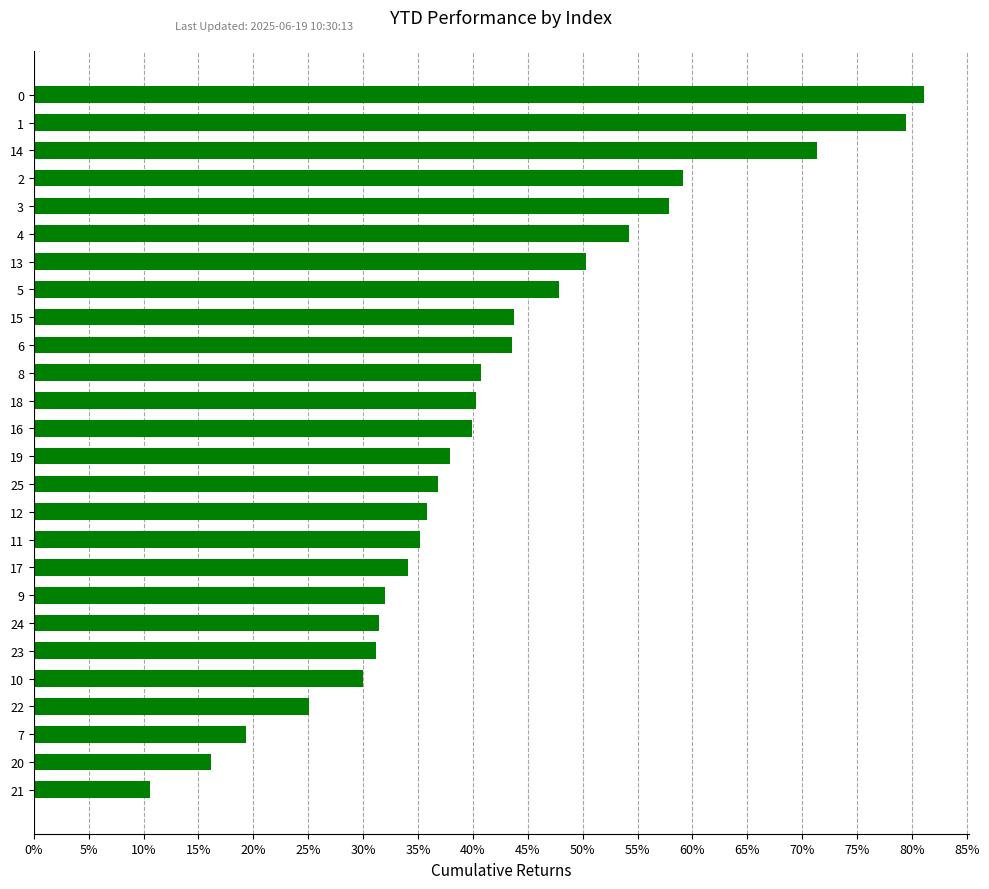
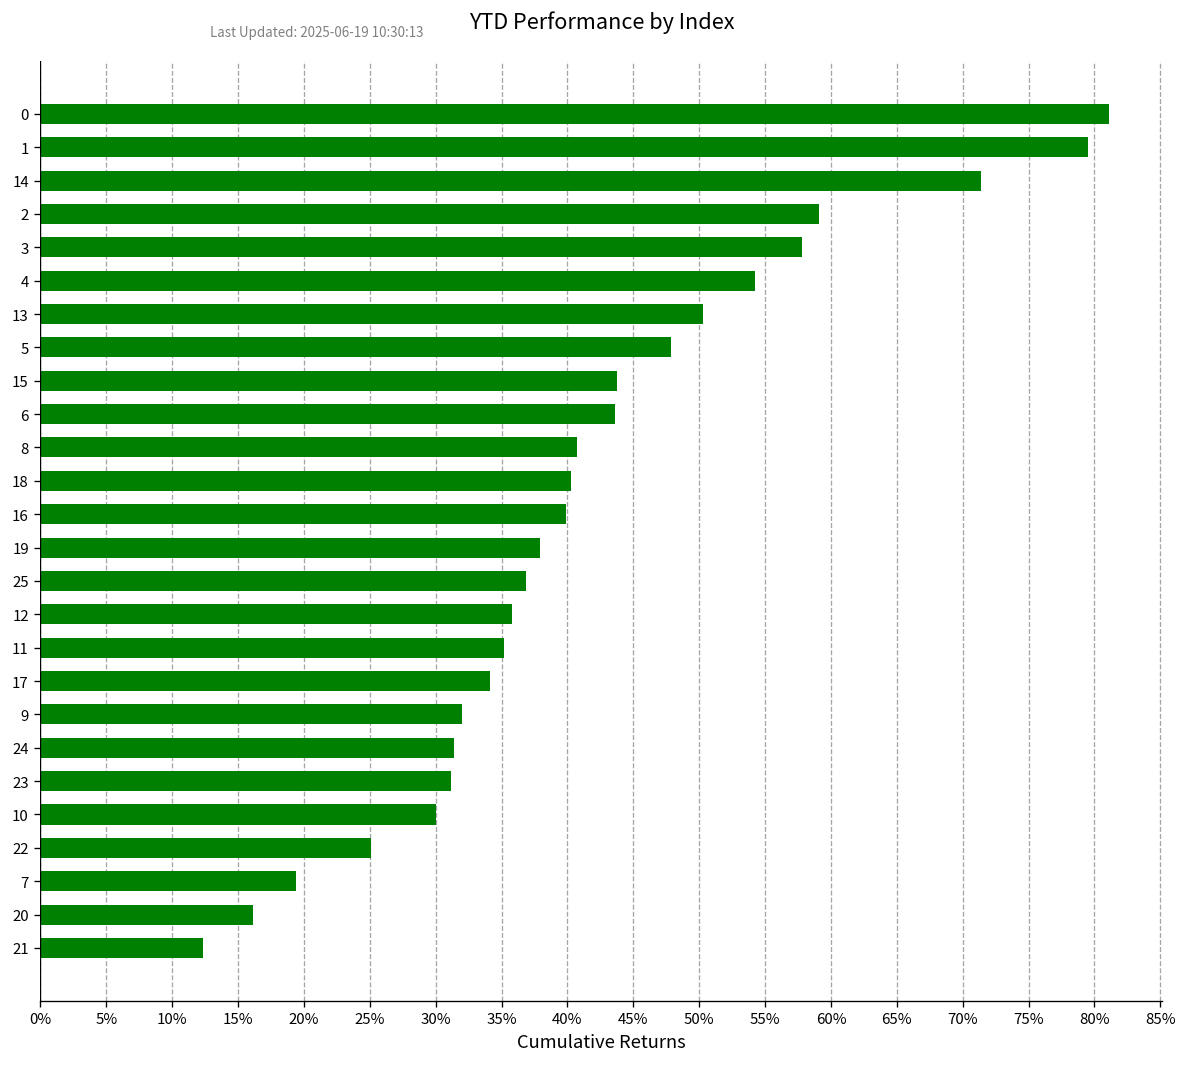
  {
    "0": "81.1%",
    "1": "79.5%",
    "14": "71.4%",
    "2": "59.1%",
    "3": "57.8%",
    "4": "54.2%",
    "13": "50.3%",
    "5": "47.9%",
    "15": "43.7%",
    "6": "43.6%",
    "8": "40.7%",
    "18": "40.3%",
    "16": "39.9%",
    "19": "37.9%",
    "25": "36.8%",
    "12": "35.8%",
    "11": "35.2%",
    "17": "34.1%",
    "9": "32.0%",
    "24": "31.4%",
    "23": "31.2%",
    "10": "30.0%",
    "22": "25.1%",
    "7": "19.4%",
    "20": "16.2%",
-   "21": "10.6%"
+   "21": "12.3%"
  }
